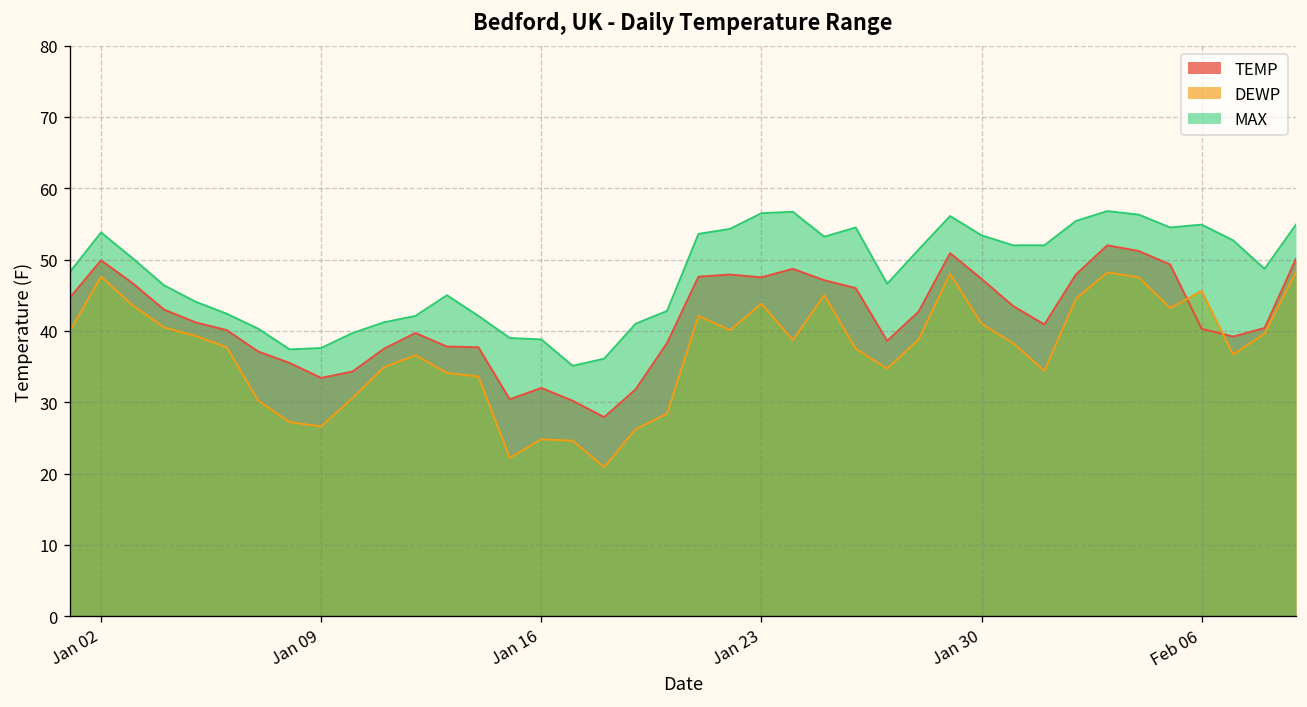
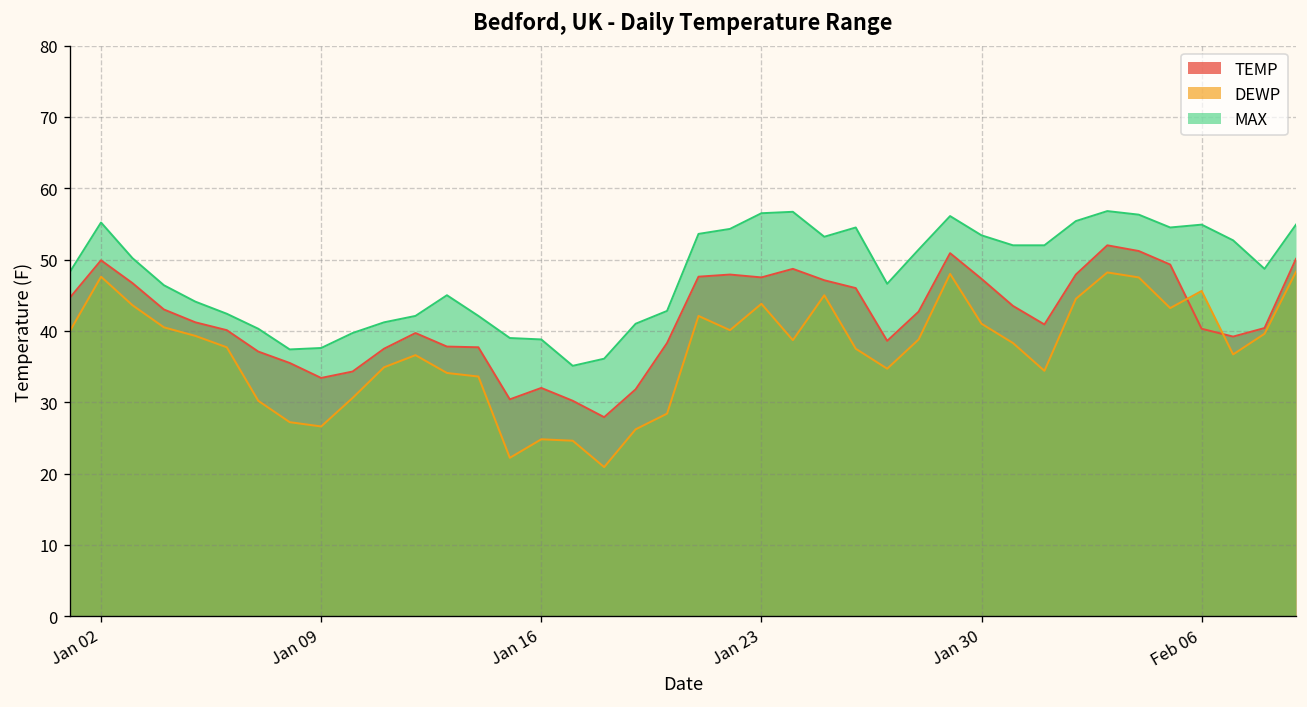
  {
    "TEMP": {
      "Jan 02": 50,
      "Jan 09": 33,
      "Jan 16": 32,
      "Jan 23": 48,
      "Jan 30": 47,
      "Feb 06": 40
    },
    "DEWP": {
      "Jan 02": 48,
      "Jan 09": 27,
      "Jan 16": 25,
      "Jan 23": 44,
      "Jan 30": 41,
      "Feb 06": 46
    },
    "MAX": {
-     "Jan 02": 54,
+     "Jan 02": 55,
      "Jan 09": 38,
      "Jan 16": 39,
      "Jan 23": 57,
      "Jan 30": 53,
      "Feb 06": 55
    }
  }
